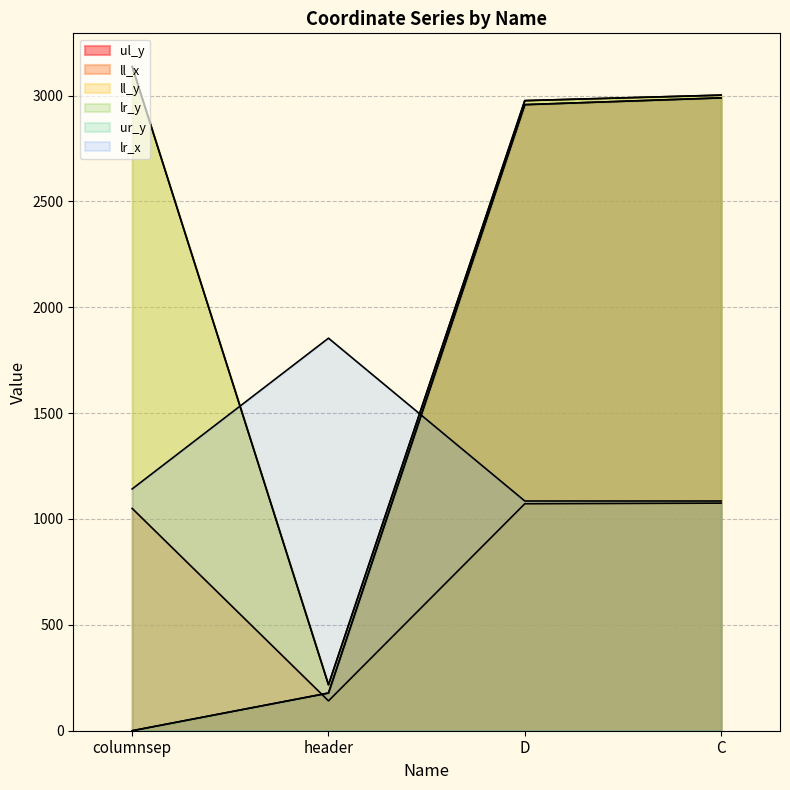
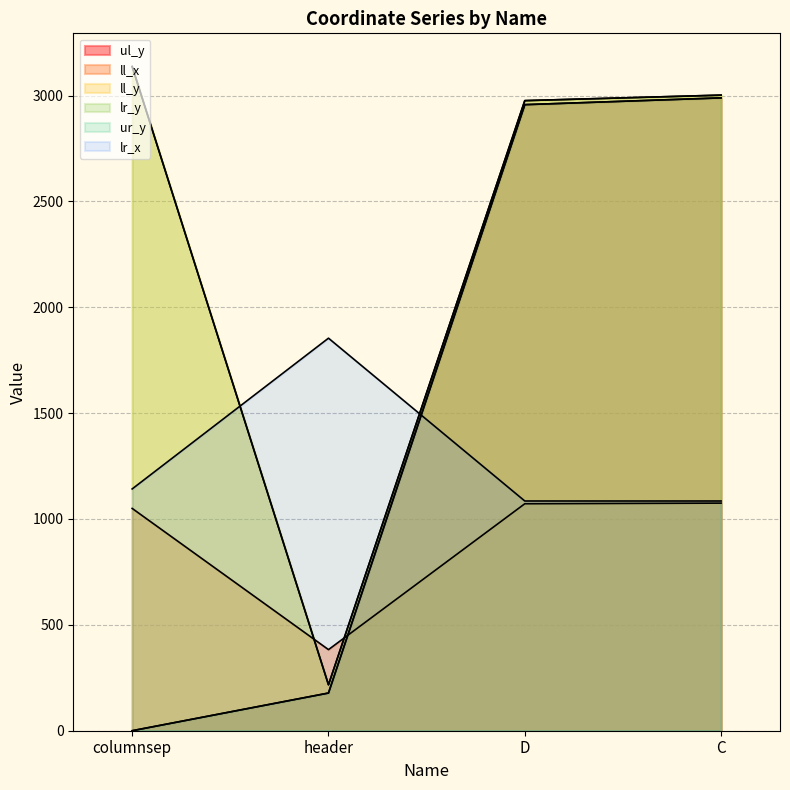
  {
    "ll_x": {
      "columnsep": 1050,
-     "header": 140,
+     "header": 380,
      "D": 1070
    }
  }
